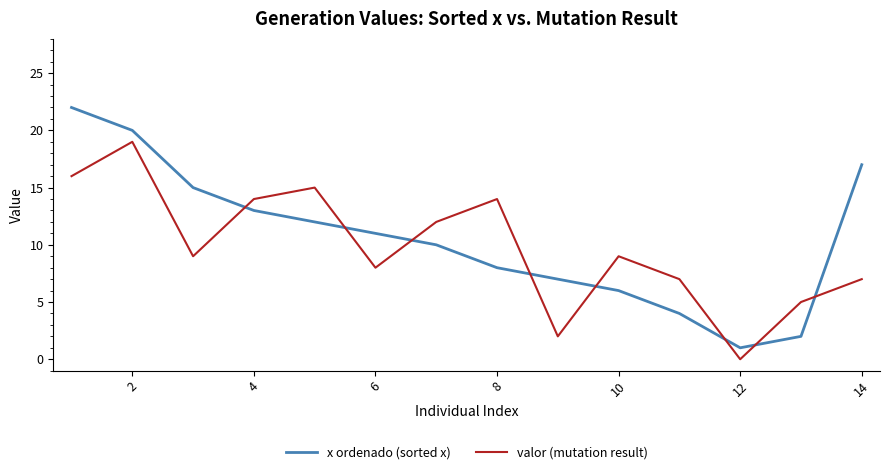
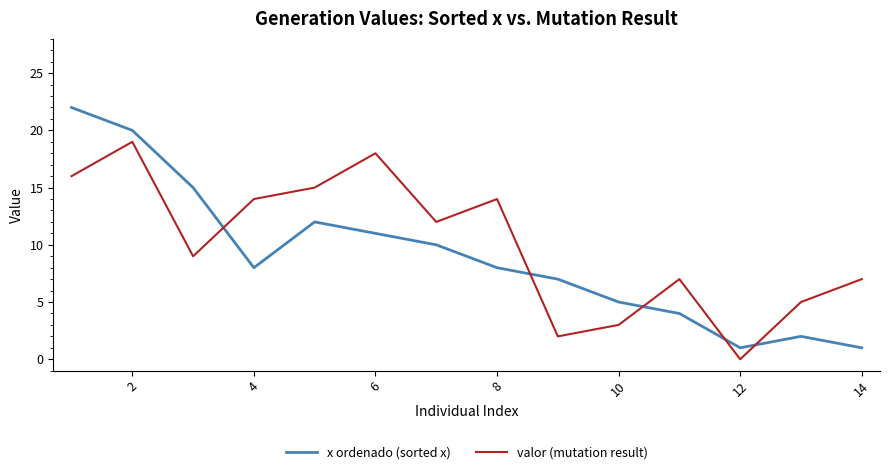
  {
    "x ordenado (sorted x)": {
      "2": 20,
-     "4": 13,
+     "4": 8,
      "6": 11,
      "8": 8,
-     "10": 6,
+     "10": 5,
      "12": 1,
-     "14": 17
+     "14": 1
    },
    "valor (mutation result)": {
      "2": 19,
      "4": 14,
-     "6": 8,
+     "6": 18,
      "8": 14,
-     "10": 9,
+     "10": 3,
      "12": 0,
      "14": 7
    }
  }
